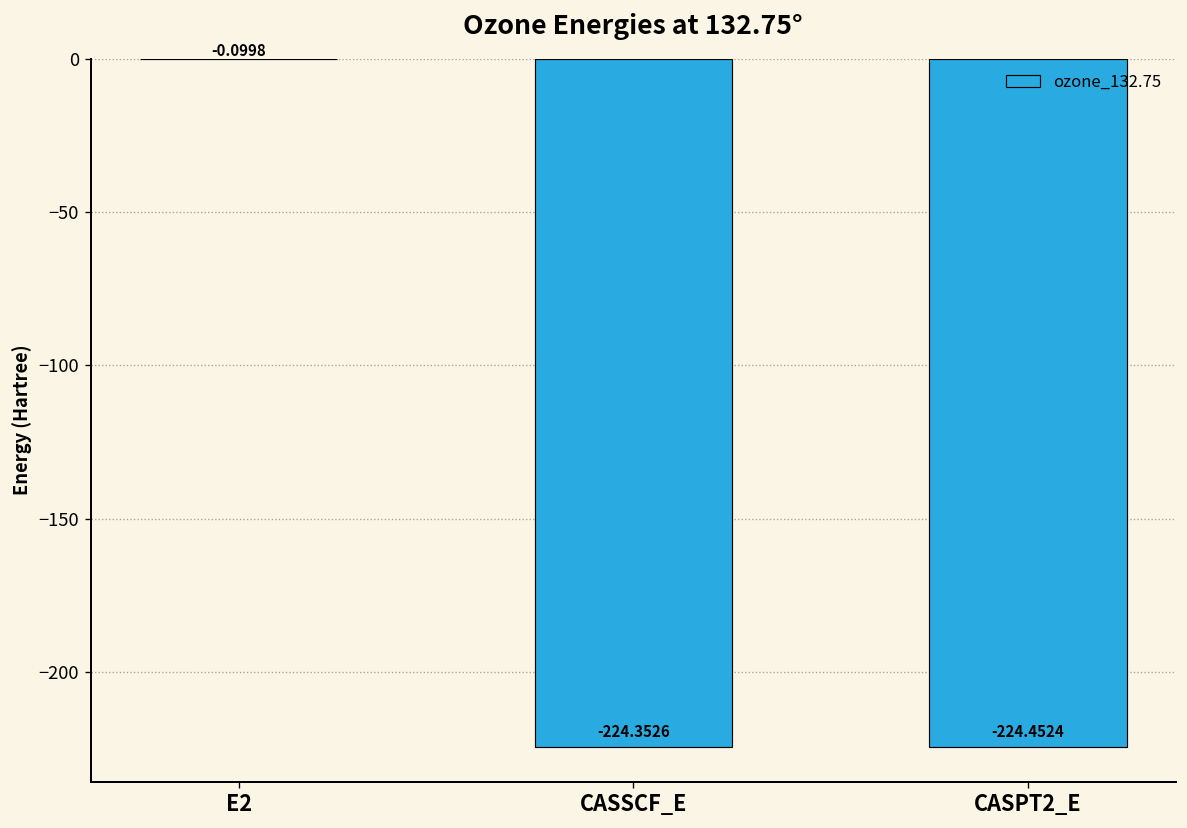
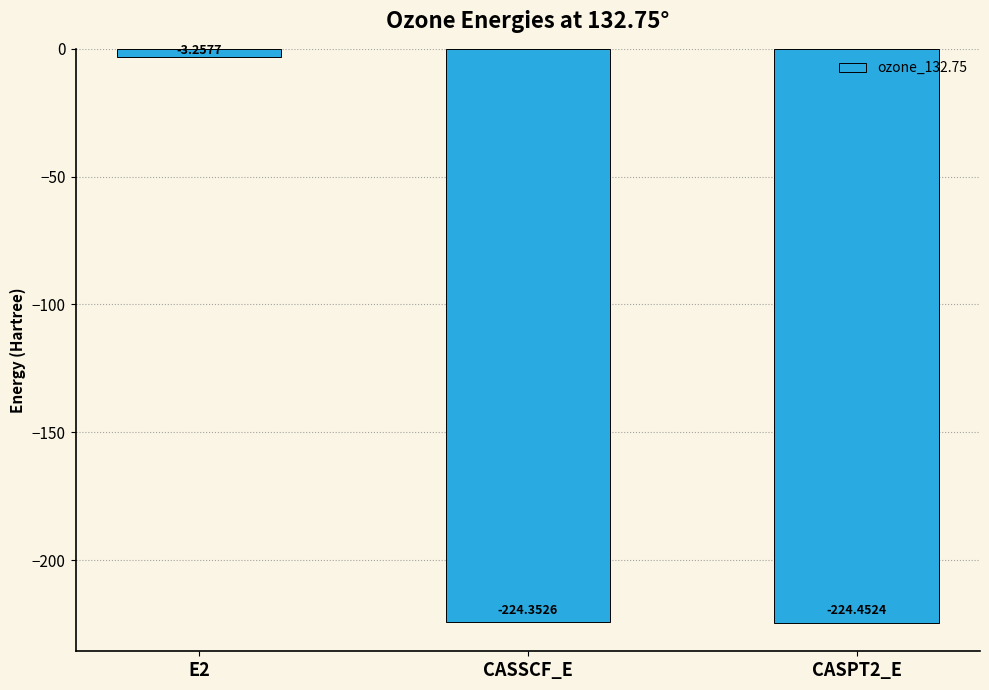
  {
-   "E2": -0.0998,
+   "E2": -3.2577,
    "CASSCF_E": -224.3526,
    "CASPT2_E": -224.4524
  }
